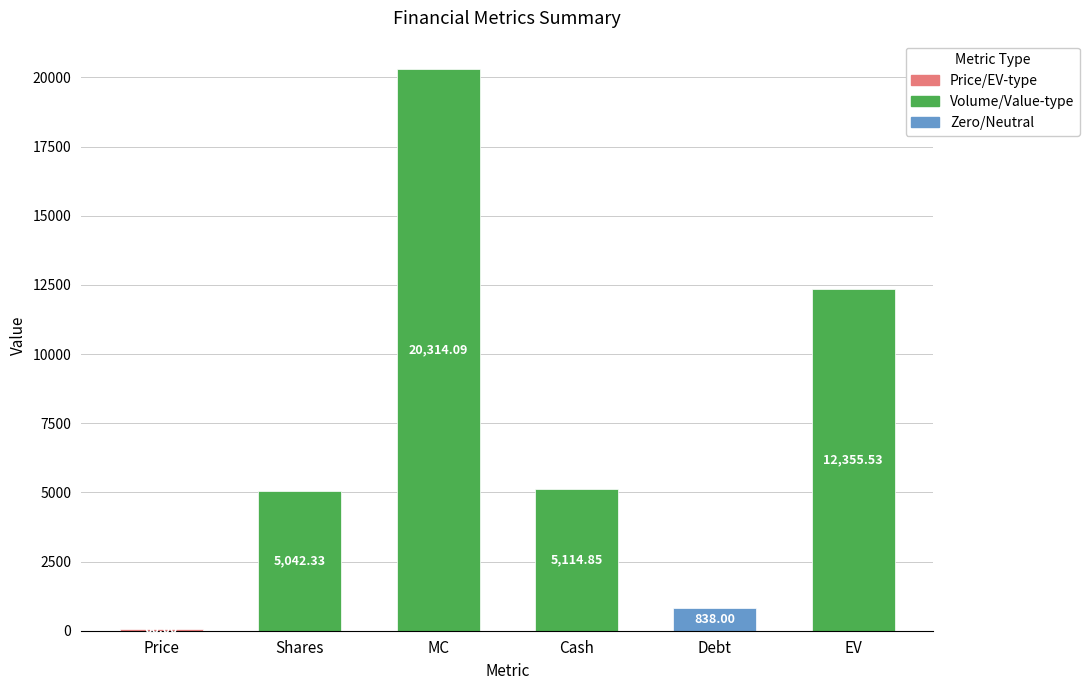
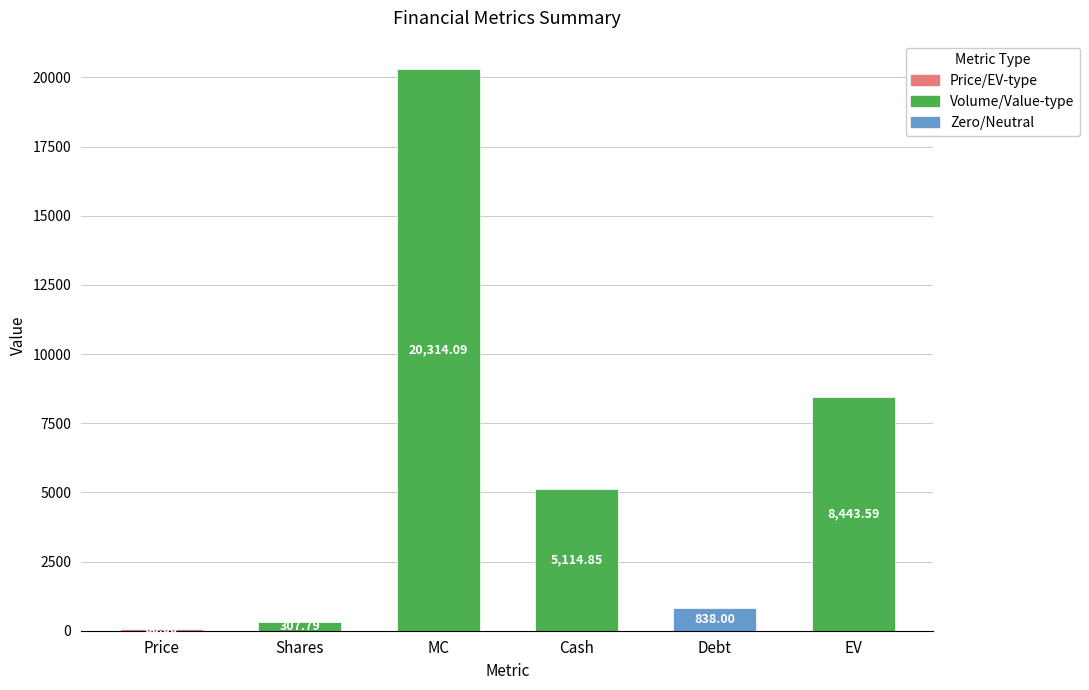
  {
-   "Shares": "5,042.33",
+   "Shares": "307.79",
    "MC": "20,314.09",
    "Cash": "5,114.85",
    "Debt": "838.00",
-   "EV": "12,355.53"
+   "EV": "8,443.59"
  }
